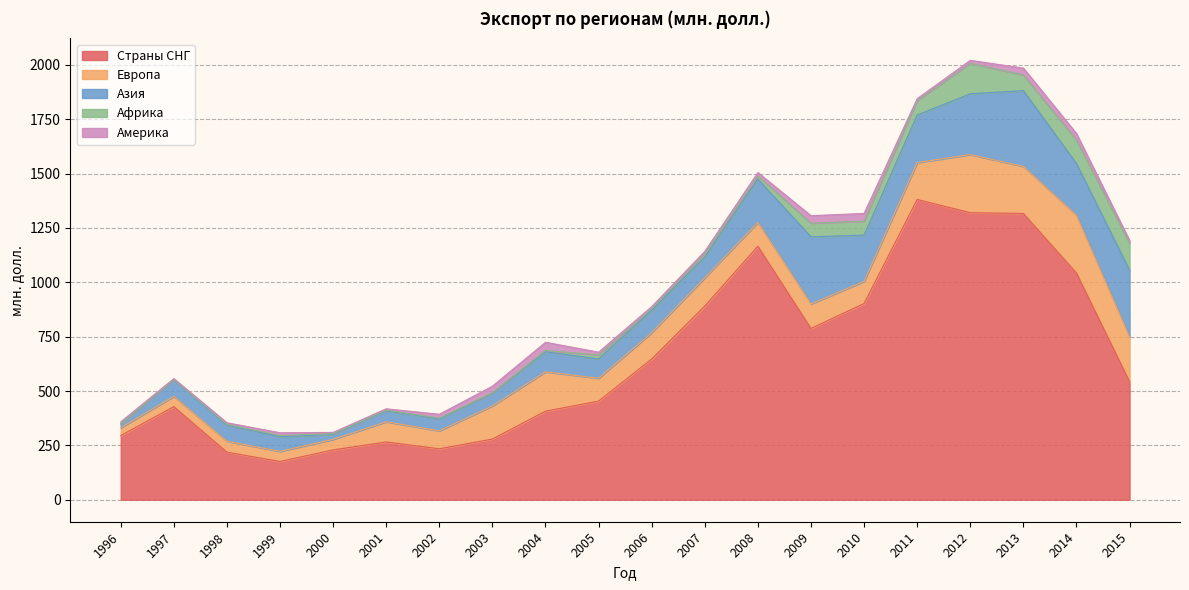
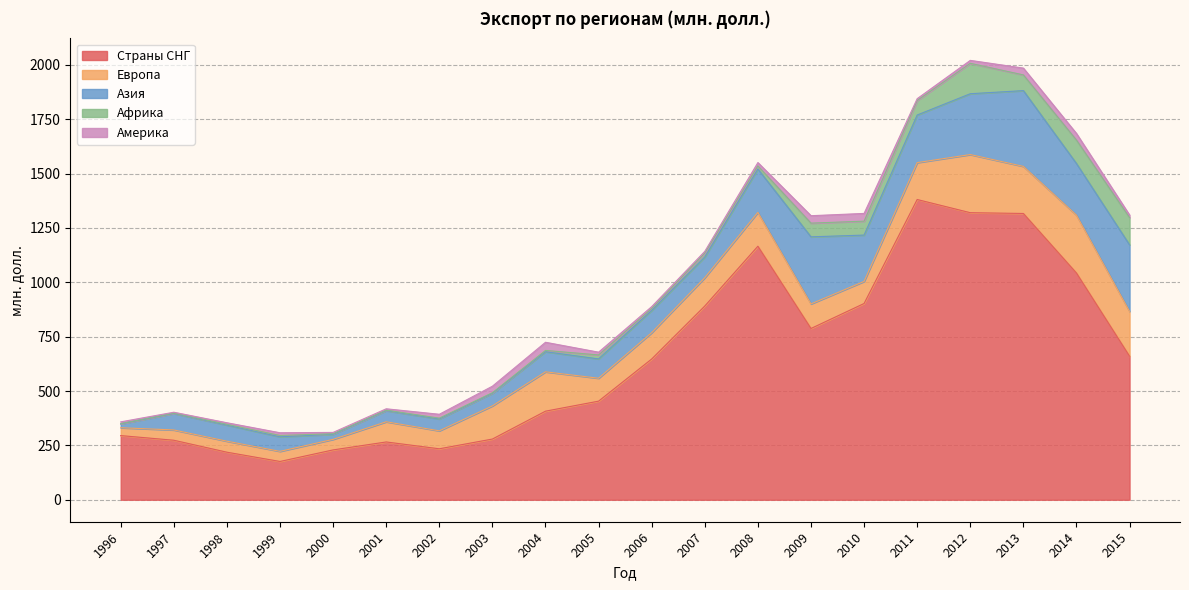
  {
    "Страны СНГ": {
      "1996": 300,
-     "1997": 430,
+     "1997": 270,
      "1998": 220,
      "1999": 180,
      "2000": 230,
      "2001": 270,
      "2002": 230,
      "2003": 280,
      "2004": 410,
      "2005": 450,
      "2006": 650,
      "2007": 890,
      "2008": 1170,
      "2009": 790,
      "2010": 900,
      "2011": 1380,
      "2012": 1320,
      "2013": 1320,
      "2014": 1040,
-     "2015": 540
+     "2015": 660
    },
    "Европа": {
      "1996": 40,
      "1997": 50,
      "1998": 50,
      "1999": 50,
      "2000": 50,
      "2001": 90,
      "2002": 80,
      "2003": 150,
      "2004": 180,
      "2005": 110,
      "2006": 120,
      "2007": 130,
-     "2008": 110,
+     "2008": 160,
      "2009": 110,
      "2010": 100,
      "2011": 170,
      "2012": 270,
      "2013": 220,
      "2014": 270,
      "2015": 210
    },
    "Азия": {
      "2005": 90,
      "2007": 100,
      "2008": 200,
      "2009": 310,
      "2010": 210,
      "2011": 220,
      "2012": 280,
      "2013": 350,
      "2014": 240,
      "2015": 310
    },
    "Африка": {
      "2005": 20,
      "2008": 10,
      "2009": 60,
      "2010": 60,
      "2012": 140,
      "2013": 70,
      "2014": 110,
      "2015": 130
    },
    "Америка": {
      "1999": 10,
      "2002": 20,
      "2003": 30,
      "2004": 40,
      "2005": 10,
      "2008": 20,
      "2009": 30,
      "2010": 40,
      "2012": 10,
      "2013": 30,
      "2014": 30,
      "2015": 10
    }
  }
